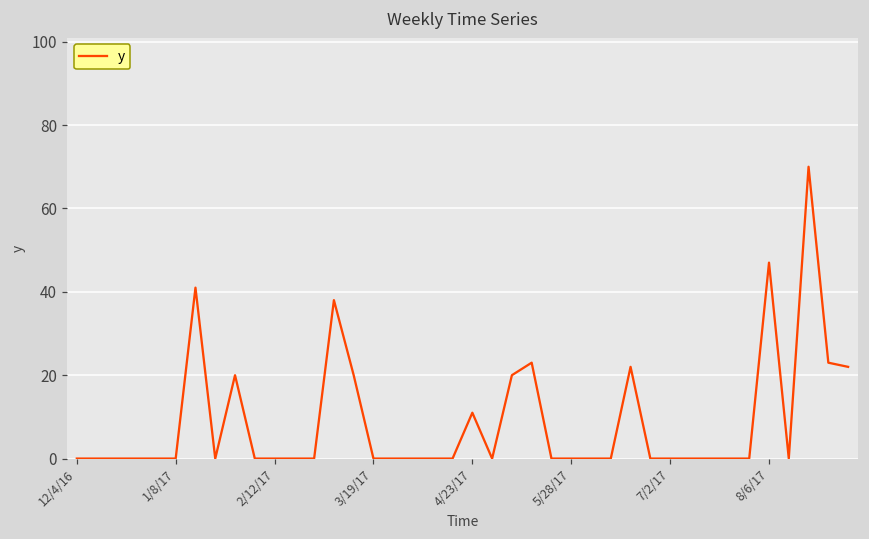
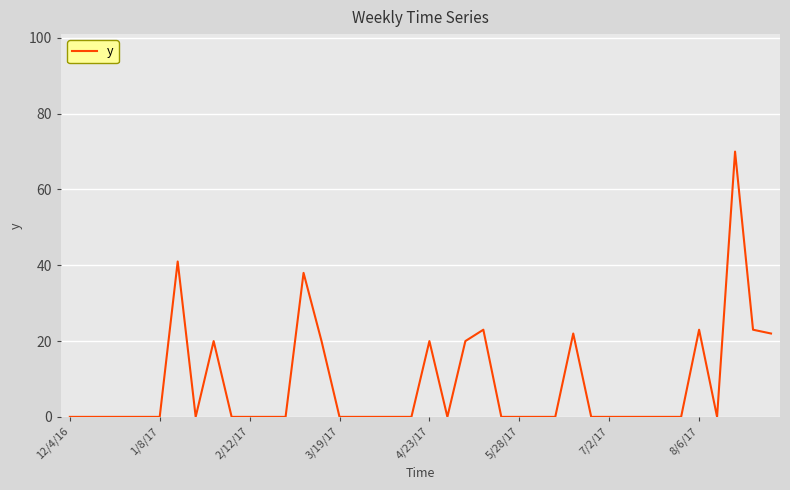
  {
    "12/4/16": 0,
    "1/8/17": 0,
    "2/12/17": 0,
    "3/19/17": 0,
-   "4/23/17": 11,
+   "4/23/17": 20,
    "5/28/17": 0,
    "7/2/17": 0,
-   "8/6/17": 47
+   "8/6/17": 23
  }
